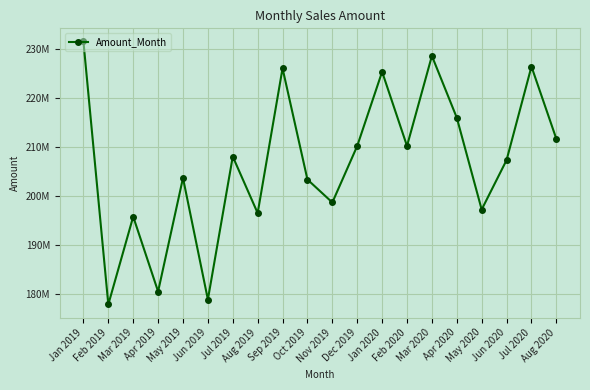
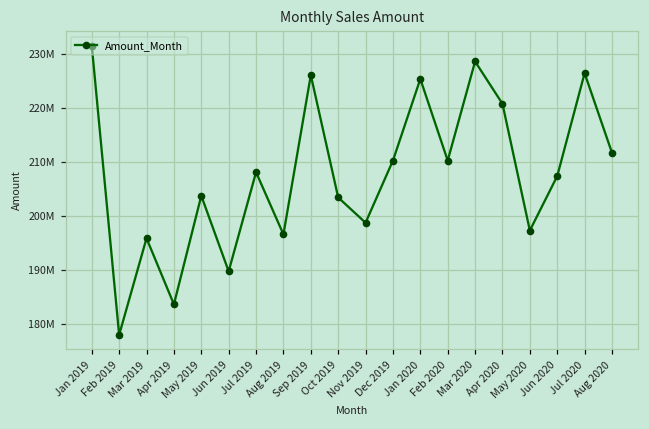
  {
    "Feb 2019": 178000000,
    "Mar 2019": 196000000,
-   "Apr 2019": 181000000,
+   "Apr 2019": 184000000,
    "May 2019": 204000000,
-   "Jun 2019": 179000000,
+   "Jun 2019": 190000000,
    "Jul 2019": 208000000,
    "Aug 2019": 197000000,
    "Sep 2019": 226000000,
    "Oct 2019": 203000000,
    "Nov 2019": 199000000,
    "Dec 2019": 210000000,
    "Jan 2020": 225000000,
    "Feb 2020": 210000000,
    "Mar 2020": 229000000,
-   "Apr 2020": 216000000,
+   "Apr 2020": 221000000,
    "May 2020": 197000000,
    "Jun 2020": 207000000,
    "Jul 2020": 226000000,
    "Aug 2020": 212000000
  }
